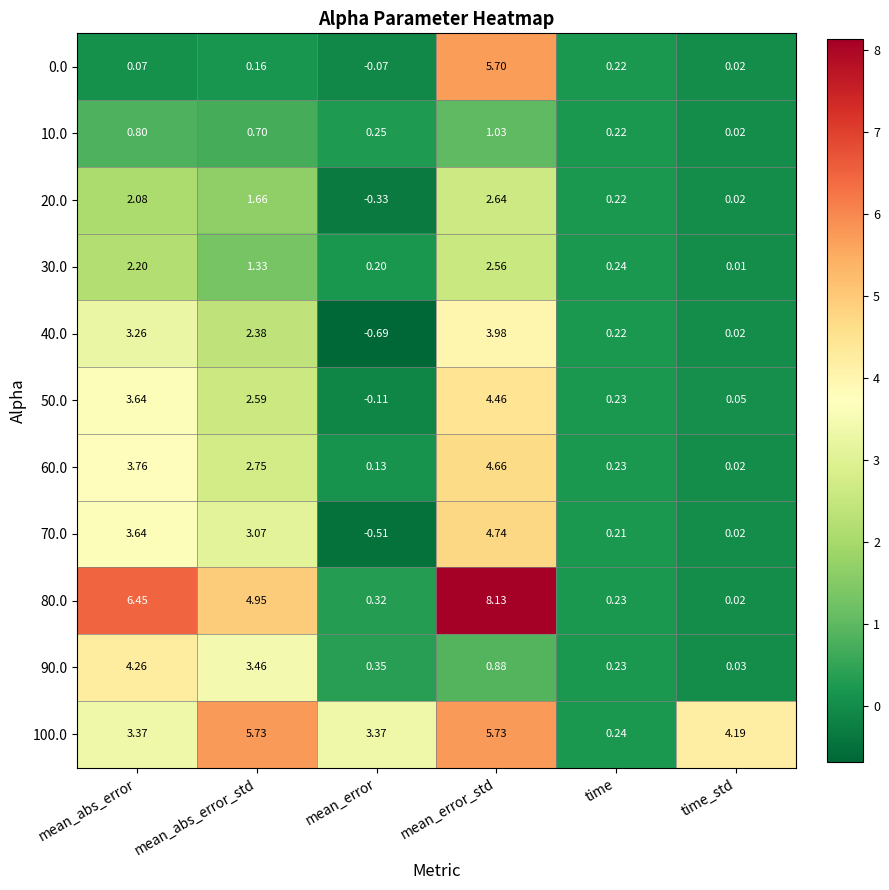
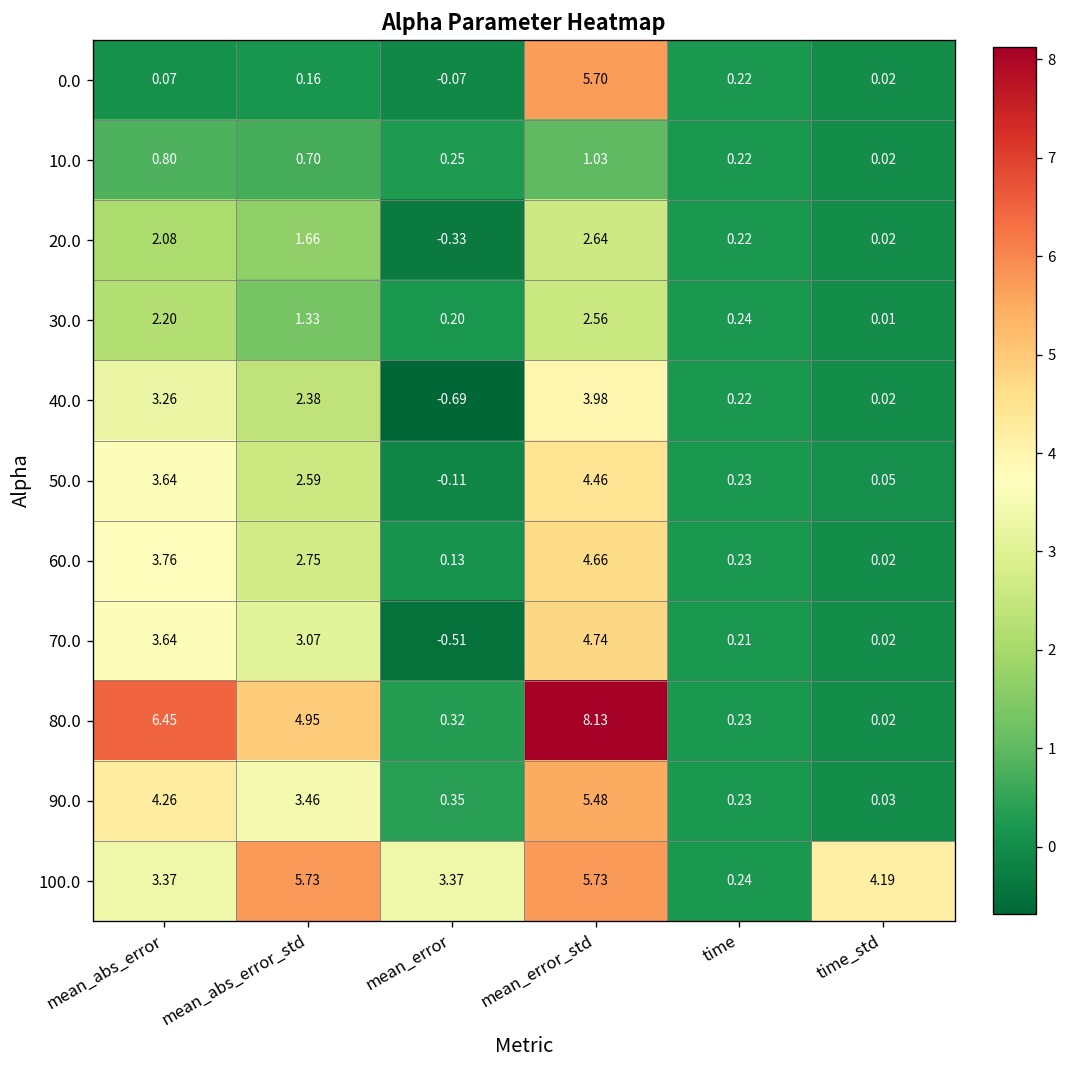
  {
    "0.0": {
      "mean_abs_error": 0.07,
      "mean_abs_error_std": 0.16,
      "mean_error": -0.07,
      "mean_error_std": 5.70,
      "time": 0.22,
      "time_std": 0.02
    },
    "10.0": {
      "mean_abs_error": 0.80,
      "mean_abs_error_std": 0.70,
      "mean_error": 0.25,
      "mean_error_std": 1.03,
      "time": 0.22,
      "time_std": 0.02
    },
    "20.0": {
      "mean_abs_error": 2.08,
      "mean_abs_error_std": 1.66,
      "mean_error": -0.33,
      "mean_error_std": 2.64,
      "time": 0.22,
      "time_std": 0.02
    },
    "30.0": {
      "mean_abs_error": 2.20,
      "mean_abs_error_std": 1.33,
      "mean_error": 0.20,
      "mean_error_std": 2.56,
      "time": 0.24,
      "time_std": 0.01
    },
    "40.0": {
      "mean_abs_error": 3.26,
      "mean_abs_error_std": 2.38,
      "mean_error": -0.69,
      "mean_error_std": 3.98,
      "time": 0.22,
      "time_std": 0.02
    },
    "50.0": {
      "mean_abs_error": 3.64,
      "mean_abs_error_std": 2.59,
      "mean_error": -0.11,
      "mean_error_std": 4.46,
      "time": 0.23,
      "time_std": 0.05
    },
    "60.0": {
      "mean_abs_error": 3.76,
      "mean_abs_error_std": 2.75,
      "mean_error": 0.13,
      "mean_error_std": 4.66,
      "time": 0.23,
      "time_std": 0.02
    },
    "70.0": {
      "mean_abs_error": 3.64,
      "mean_abs_error_std": 3.07,
      "mean_error": -0.51,
      "mean_error_std": 4.74,
      "time": 0.21,
      "time_std": 0.02
    },
    "80.0": {
      "mean_abs_error": 6.45,
      "mean_abs_error_std": 4.95,
      "mean_error": 0.32,
      "mean_error_std": 8.13,
      "time": 0.23,
      "time_std": 0.02
    },
    "90.0": {
      "mean_abs_error": 4.26,
      "mean_abs_error_std": 3.46,
      "mean_error": 0.35,
-     "mean_error_std": 0.88,
+     "mean_error_std": 5.48,
      "time": 0.23,
      "time_std": 0.03
    },
    "100.0": {
      "mean_abs_error": 3.37,
      "mean_abs_error_std": 5.73,
      "mean_error": 3.37,
      "mean_error_std": 5.73,
      "time": 0.24,
      "time_std": 4.19
    }
  }
